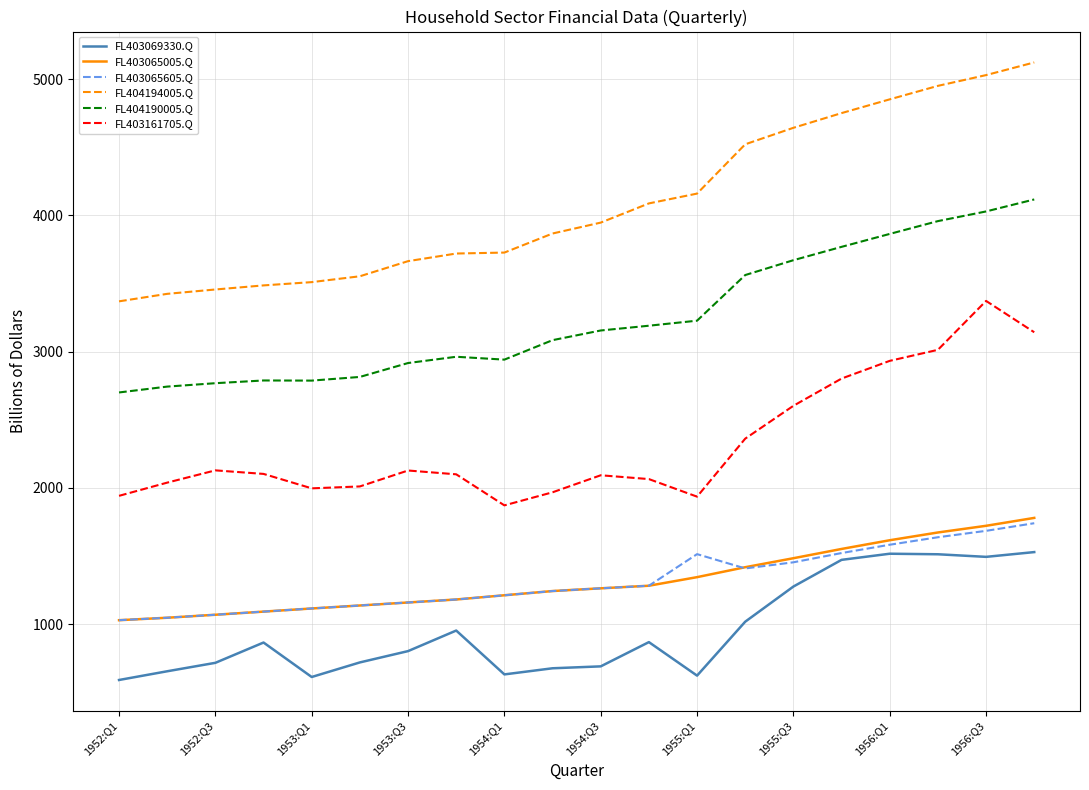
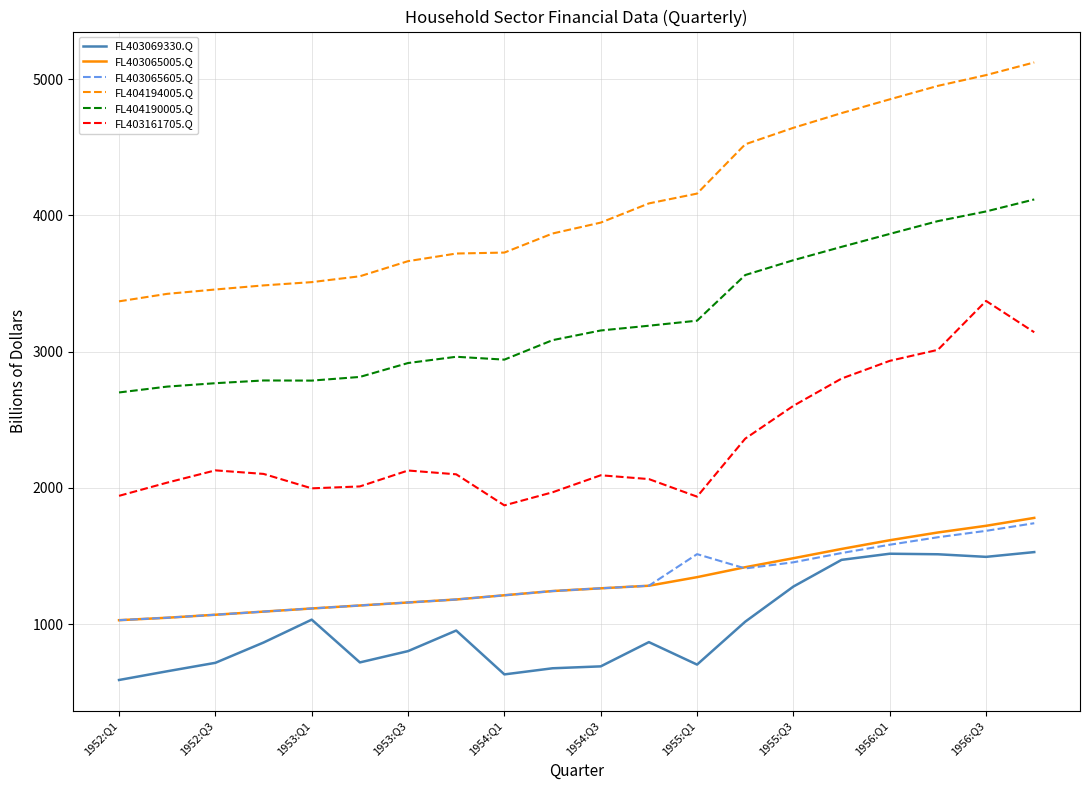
  {
    "FL403069330.Q": {
      "1952:Q1": 590,
      "1952:Q3": 720,
-     "1953:Q1": 610,
+     "1953:Q1": 1030,
      "1953:Q3": 800,
      "1954:Q1": 630,
      "1954:Q3": 690,
-     "1955:Q1": 620,
+     "1955:Q1": 700,
      "1955:Q3": 1280,
      "1956:Q1": 1520,
      "1956:Q3": 1490
    },
    "FL403065605.Q": {
      "1955:Q1": 1510,
      "1955:Q3": 1450,
      "1956:Q1": 1580,
      "1956:Q3": 1680
    },
    "FL404190005.Q": {
      "1952:Q1": 2700,
      "1952:Q3": 2770,
      "1953:Q1": 2790,
      "1953:Q3": 2920,
      "1954:Q1": 2940,
      "1954:Q3": 3160,
      "1955:Q1": 3230,
      "1955:Q3": 3670,
      "1956:Q1": 3860,
      "1956:Q3": 4030
    },
    "FL403161705.Q": {
      "1952:Q1": 1940,
      "1952:Q3": 2130,
      "1953:Q1": 2000,
      "1953:Q3": 2130,
      "1954:Q1": 1870,
      "1954:Q3": 2090,
      "1955:Q1": 1940,
      "1955:Q3": 2600,
      "1956:Q1": 2930,
      "1956:Q3": 3370
    }
  }
